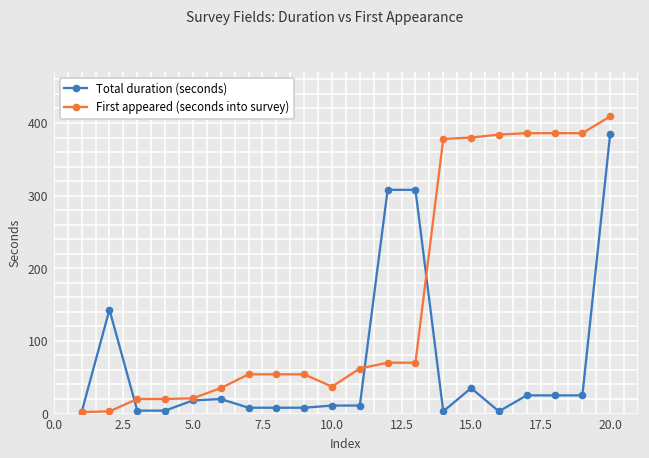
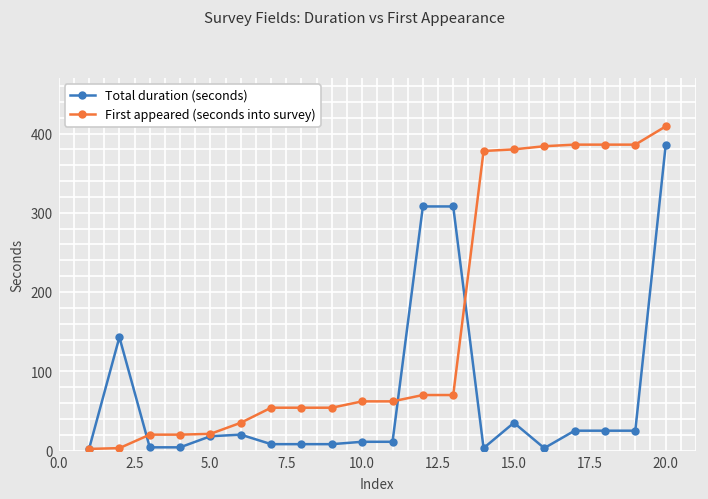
  {
    "Total duration (seconds)": {
      "10.0": 10,
      "15.0": 40,
      "20.0": 390
    },
    "First appeared (seconds into survey)": {
-     "10.0": 40,
+     "10.0": 60,
      "15.0": 380,
      "20.0": 410
    }
  }
